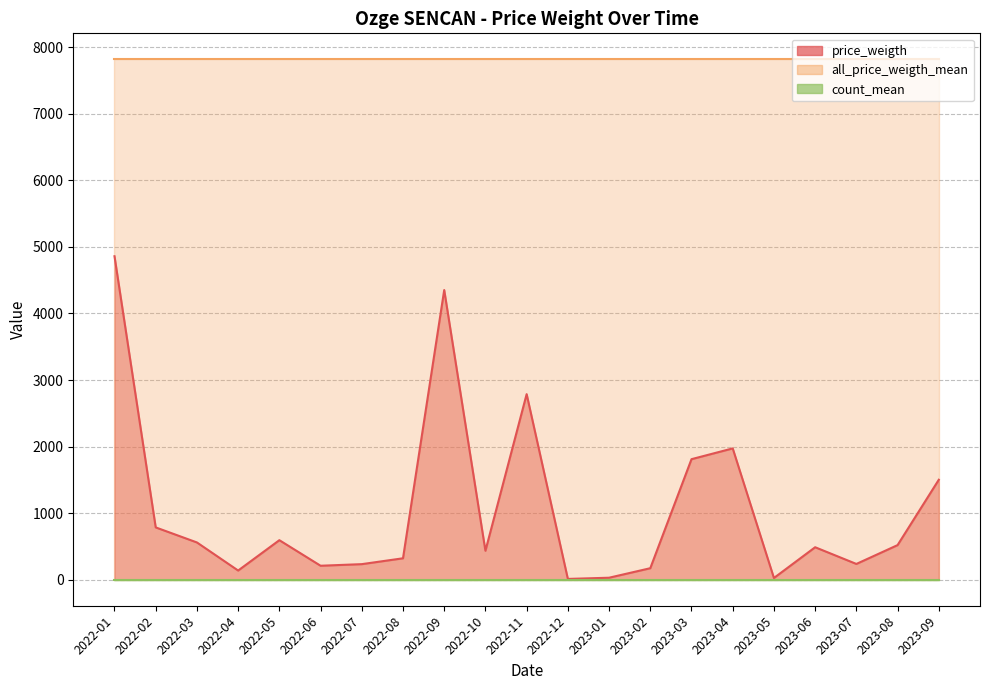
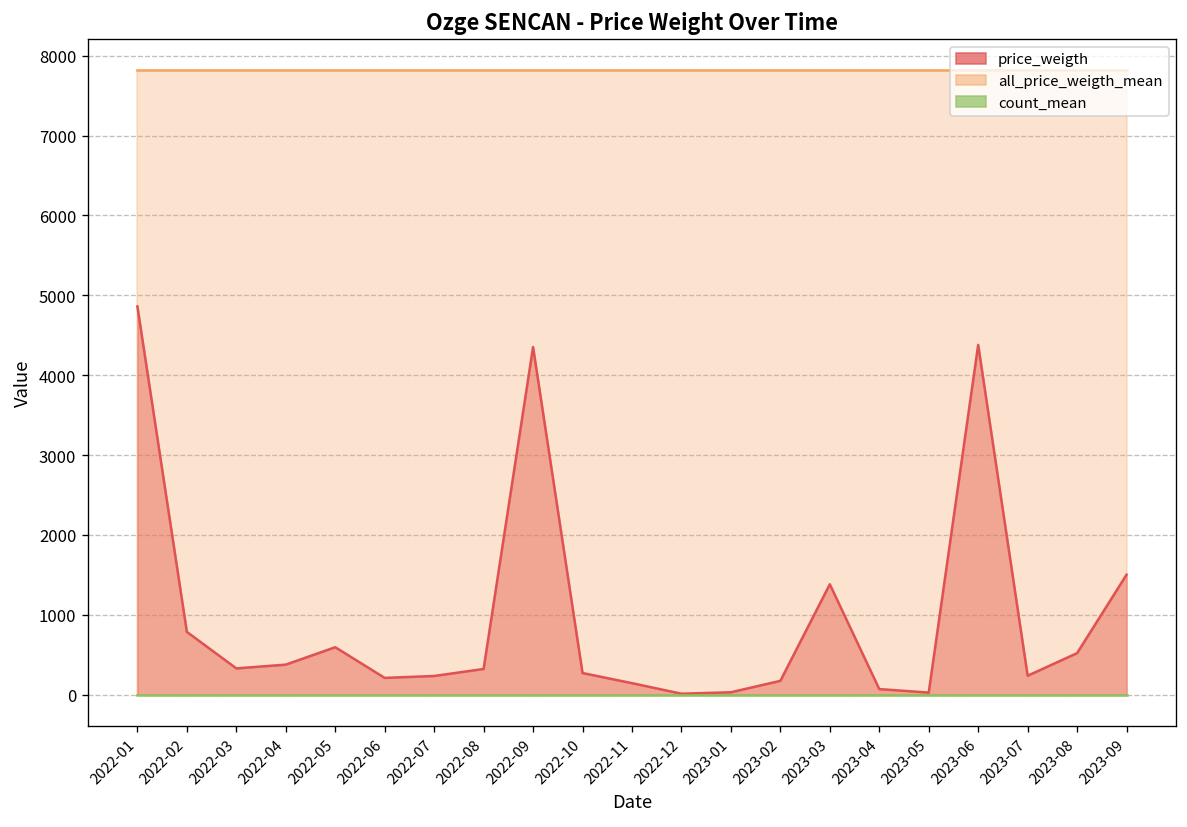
  {
    "price_weigth": {
      "2022-01": 4900,
      "2022-02": 800,
-     "2022-03": 600,
-     "2022-04": 100,
+     "2022-03": 300,
+     "2022-04": 400,
      "2022-05": 600,
      "2022-06": 200,
      "2022-07": 200,
      "2022-08": 300,
      "2022-09": 4400,
-     "2022-10": 400,
-     "2022-11": 2800,
+     "2022-10": 300,
+     "2022-11": 100,
      "2023-02": 200,
-     "2023-03": 1800,
-     "2023-04": 2000,
-     "2023-06": 500,
+     "2023-03": 1400,
+     "2023-04": 100,
+     "2023-06": 4400,
      "2023-07": 200,
      "2023-08": 500,
      "2023-09": 1500
    },
    "all_price_weigth_mean": {
      "2022-01": 7800,
      "2022-02": 7800,
      "2022-03": 7800,
      "2022-04": 7800,
      "2022-05": 7800,
      "2022-06": 7800,
      "2022-07": 7800,
      "2022-08": 7800,
      "2022-09": 7800,
      "2022-10": 7800,
      "2022-11": 7800,
      "2022-12": 7800,
      "2023-01": 7800,
      "2023-02": 7800,
      "2023-03": 7800,
      "2023-04": 7800,
      "2023-05": 7800
    },
    "count_mean": {
      "2022-01": 0,
      "2022-02": 0,
      "2022-03": 0,
      "2022-04": 0,
      "2022-05": 0,
      "2022-06": 0,
      "2022-07": 0,
      "2022-08": 0,
      "2022-09": 0,
      "2022-10": 0,
      "2022-11": 0,
      "2023-02": 0,
      "2023-03": 0,
      "2023-04": 0,
      "2023-06": 0,
      "2023-07": 0,
      "2023-08": 0,
      "2023-09": 0
    }
  }
